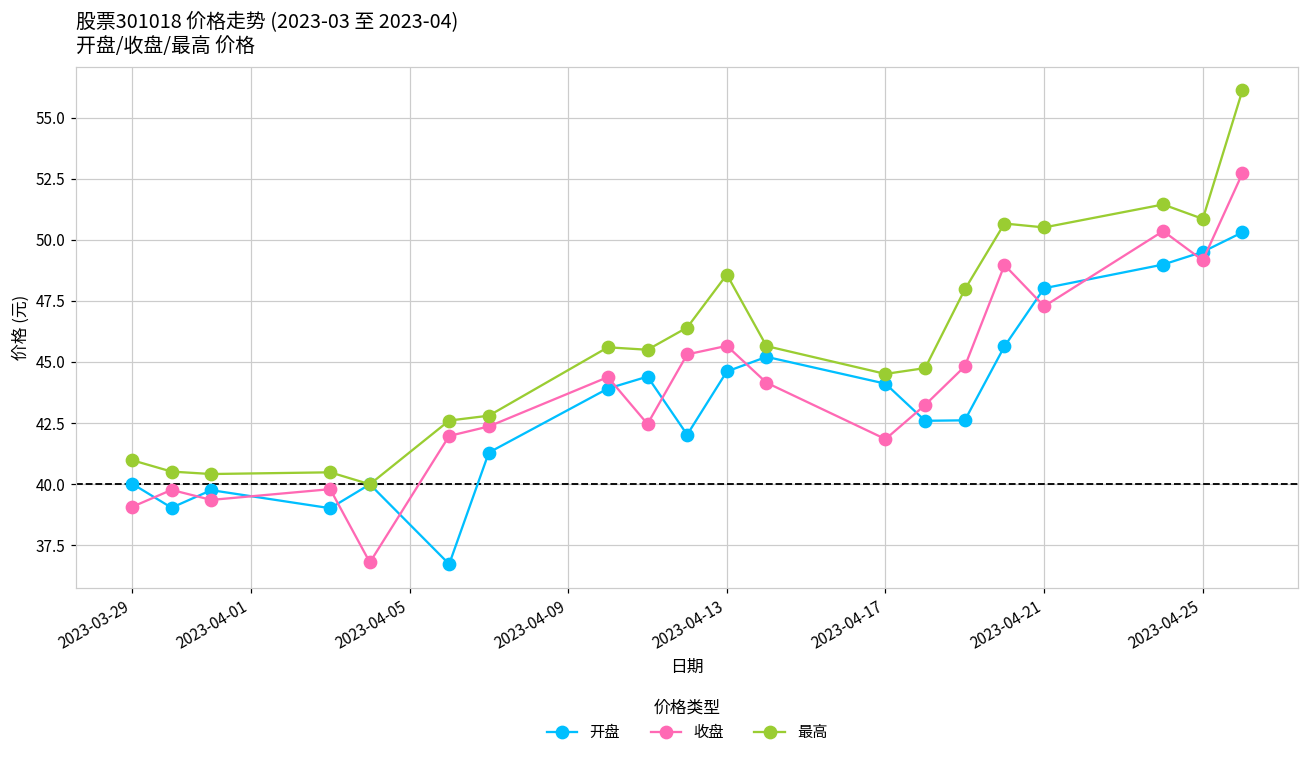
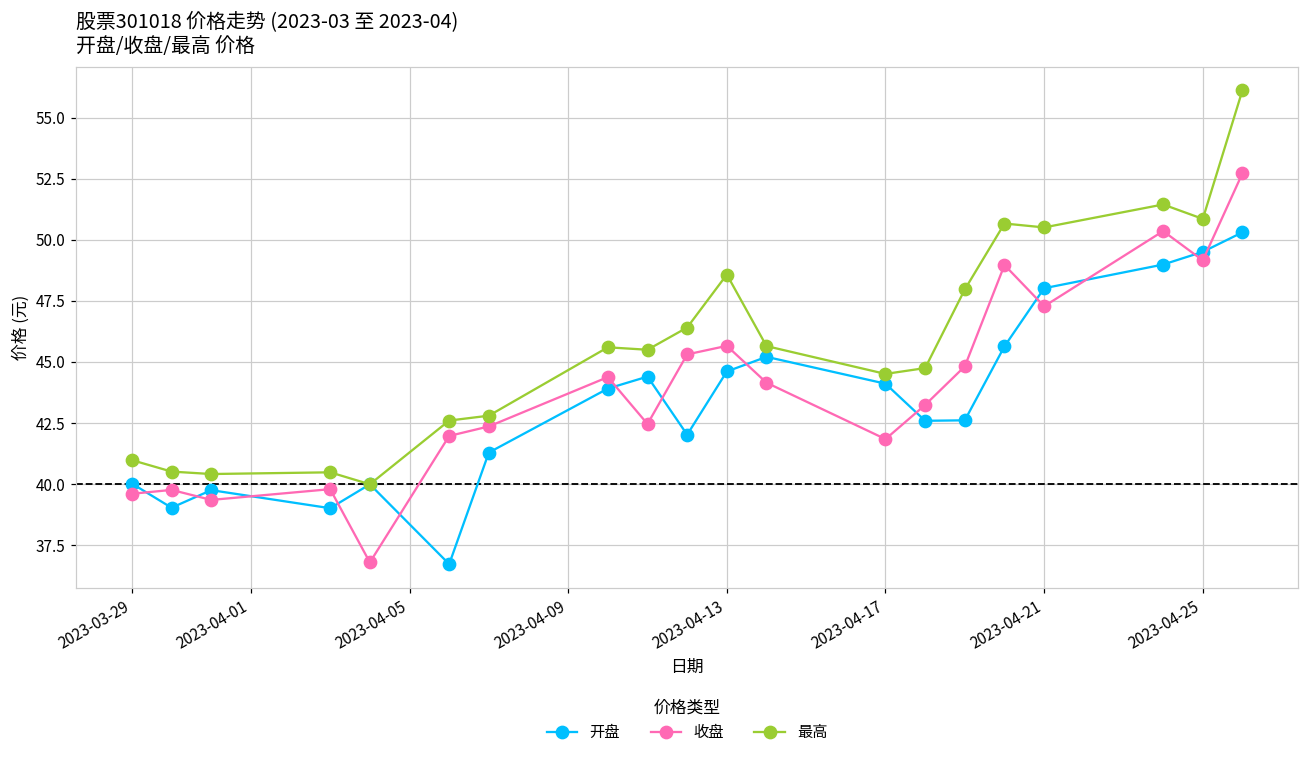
  {
    "开盘": {
      "2023-03-29": 40.0,
      "2023-04-13": 44.6,
      "2023-04-17": 44.1,
      "2023-04-21": 48.0,
      "2023-04-25": 49.5
    },
    "收盘": {
-     "2023-03-29": 39.1,
+     "2023-03-29": 39.6,
      "2023-04-13": 45.7,
      "2023-04-17": 41.8,
      "2023-04-21": 47.3,
      "2023-04-25": 49.2
    },
    "最高": {
      "2023-03-29": 41.0,
      "2023-04-13": 48.6,
      "2023-04-17": 44.5,
      "2023-04-21": 50.5,
      "2023-04-25": 50.9
    }
  }
